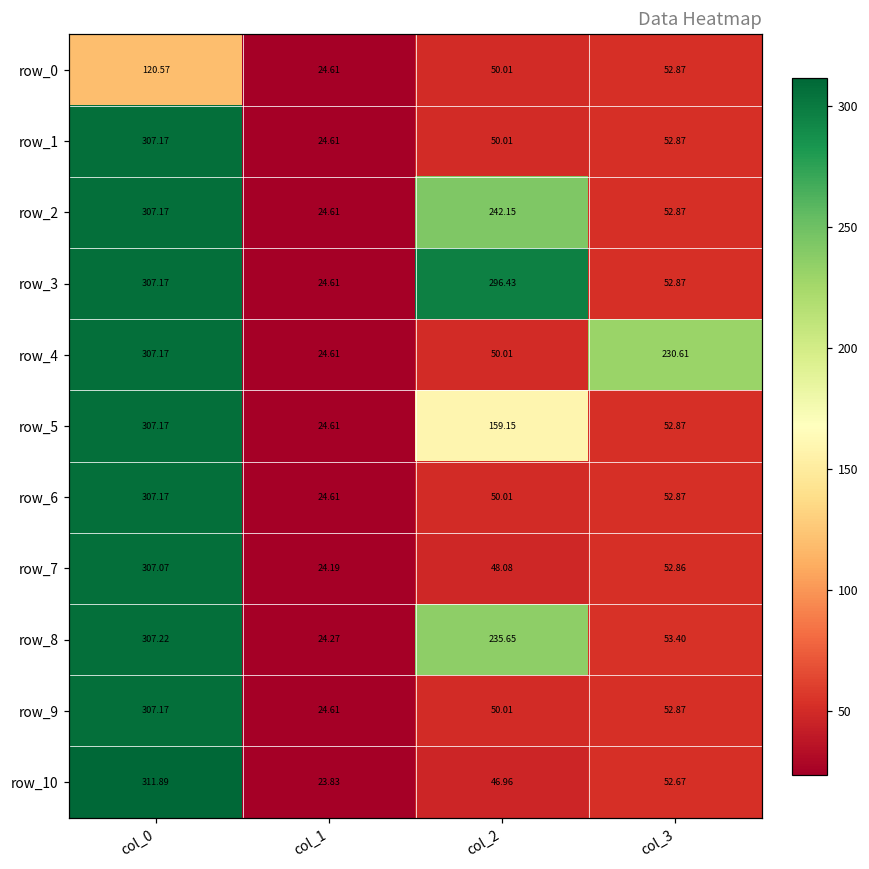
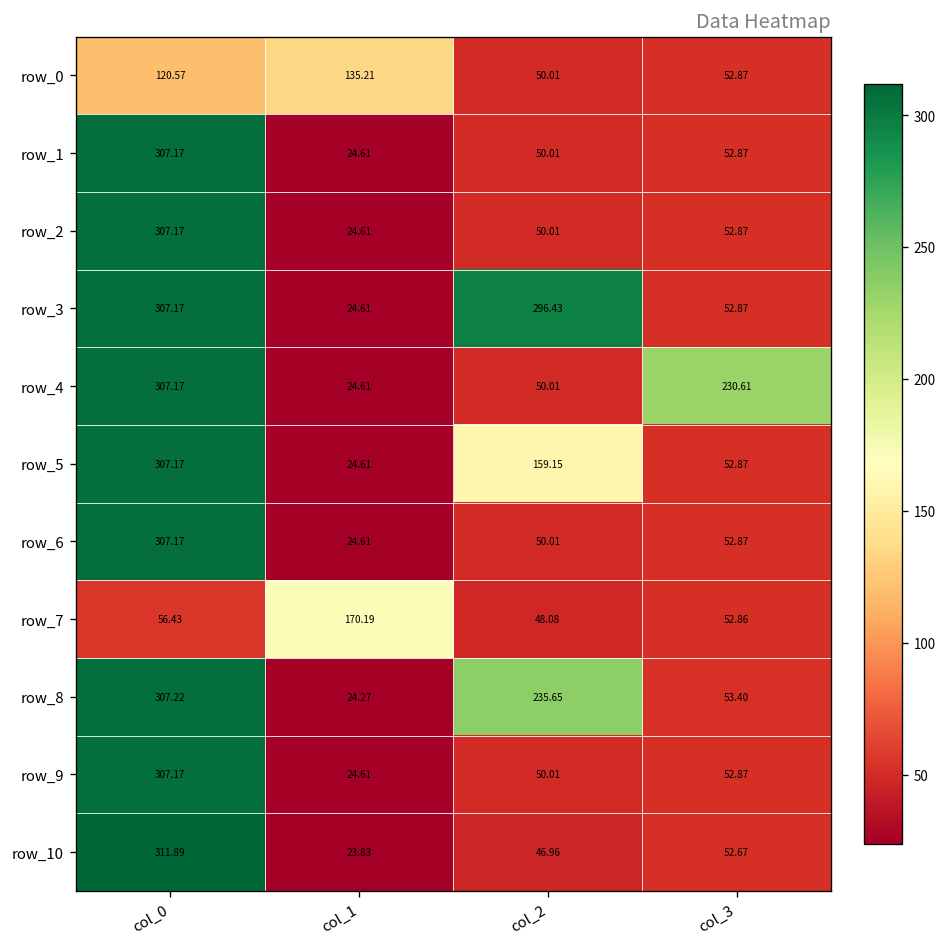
  {
    "row_0": {
      "col_0": 120.57,
-     "col_1": 24.61,
+     "col_1": 135.21,
      "col_2": 50.01,
      "col_3": 52.87
    },
    "row_1": {
      "col_0": 307.17,
      "col_1": 24.61,
      "col_2": 50.01,
      "col_3": 52.87
    },
    "row_2": {
      "col_0": 307.17,
      "col_1": 24.61,
-     "col_2": 242.15,
+     "col_2": 50.01,
      "col_3": 52.87
    },
    "row_3": {
      "col_0": 307.17,
      "col_1": 24.61,
      "col_2": 296.43,
      "col_3": 52.87
    },
    "row_4": {
      "col_0": 307.17,
      "col_1": 24.61,
      "col_2": 50.01,
      "col_3": 230.61
    },
    "row_5": {
      "col_0": 307.17,
      "col_1": 24.61,
      "col_2": 159.15,
      "col_3": 52.87
    },
    "row_6": {
      "col_0": 307.17,
      "col_1": 24.61,
      "col_2": 50.01,
      "col_3": 52.87
    },
    "row_7": {
-     "col_0": 307.07,
-     "col_1": 24.19,
+     "col_0": 56.43,
+     "col_1": 170.19,
      "col_2": 48.08,
      "col_3": 52.86
    },
    "row_8": {
      "col_0": 307.22,
      "col_1": 24.27,
      "col_2": 235.65,
      "col_3": 53.40
    },
    "row_9": {
      "col_0": 307.17,
      "col_1": 24.61,
      "col_2": 50.01,
      "col_3": 52.87
    },
    "row_10": {
      "col_0": 311.89,
      "col_1": 23.83,
      "col_2": 46.96,
      "col_3": 52.67
    }
  }
